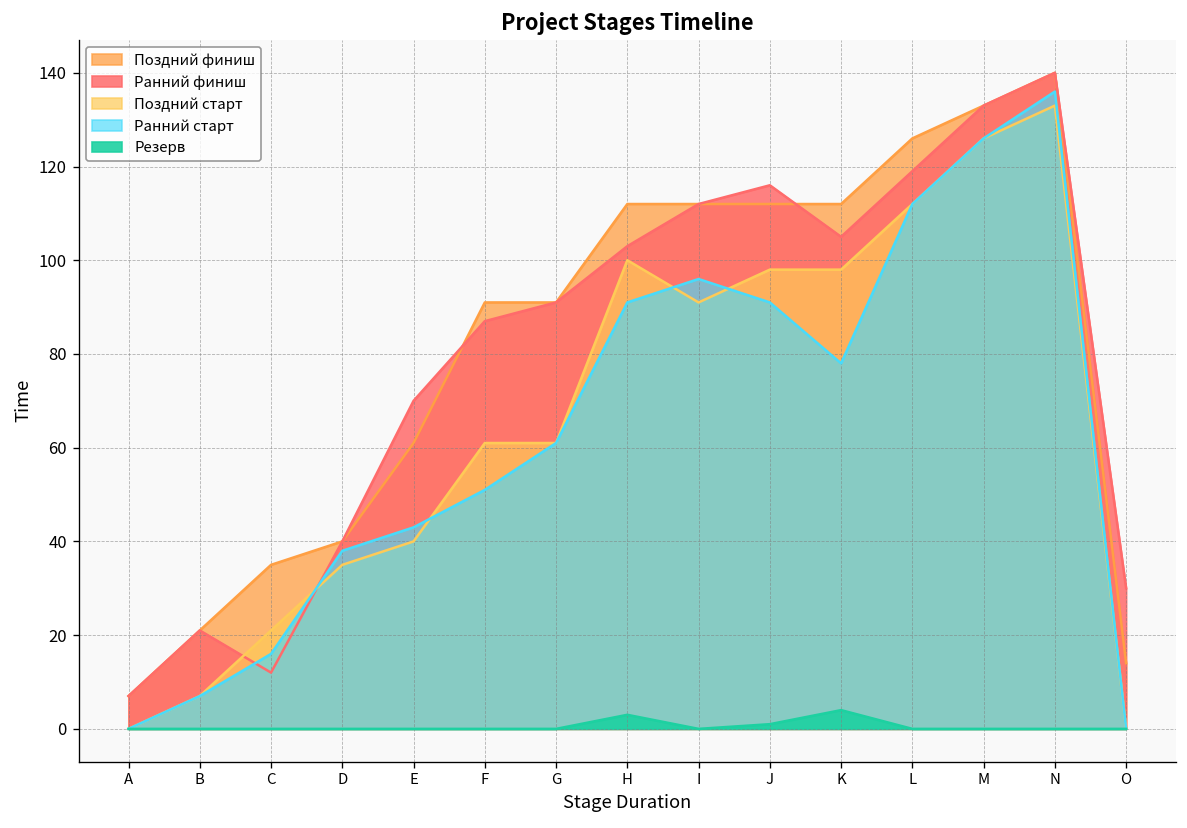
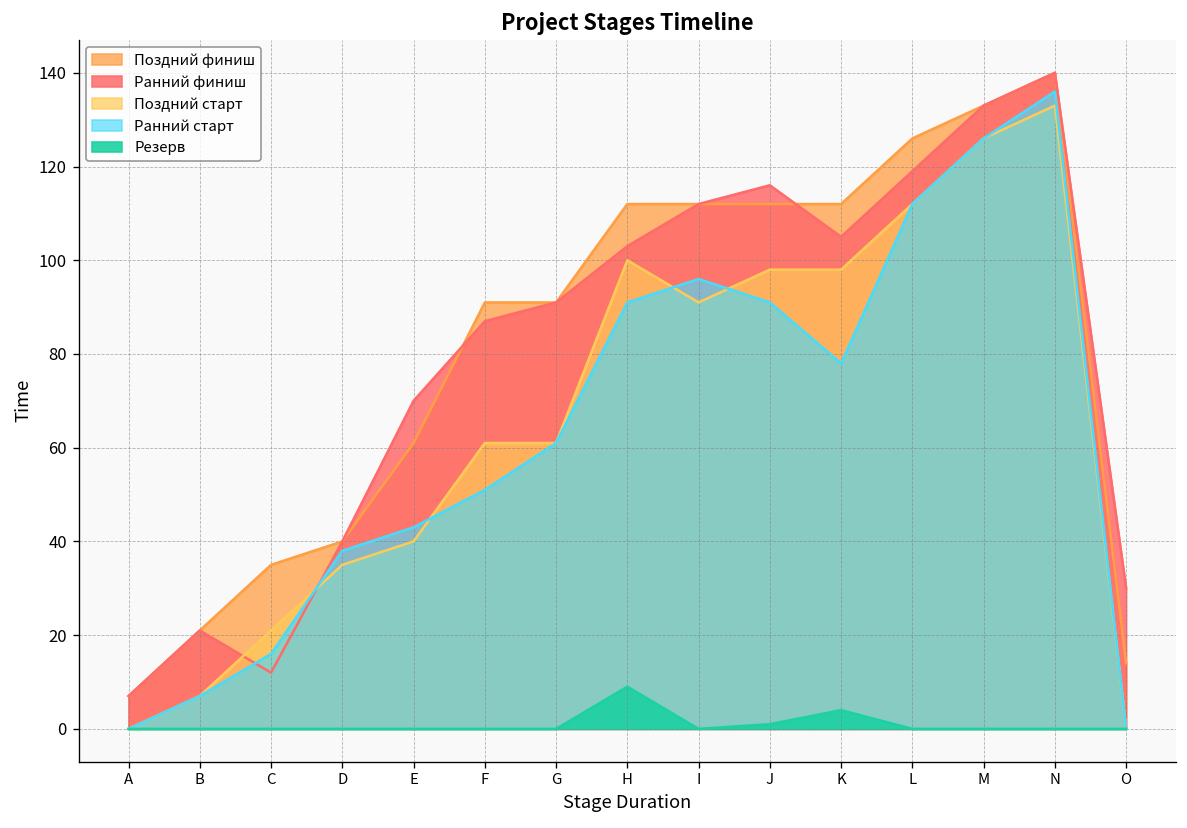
  {
    "Ранний финиш": {
      "C": 12,
      "E": 70,
      "F": 87,
      "H": 103,
      "J": 116,
      "K": 105,
      "L": 119,
      "O": 30
    },
    "Ранний старт": {
      "C": 16,
      "D": 38,
      "E": 43,
      "F": 51,
      "H": 91,
      "I": 96,
      "J": 91,
      "K": 78,
      "N": 136
    },
    "Резерв": {
      "B": 0,
      "C": 0,
      "D": 0,
      "E": 0,
      "F": 0,
      "G": 0,
-     "H": 3,
+     "H": 9,
      "I": 0,
      "J": 1,
      "K": 4,
      "L": 0,
      "M": 0,
      "N": 0
    }
  }
